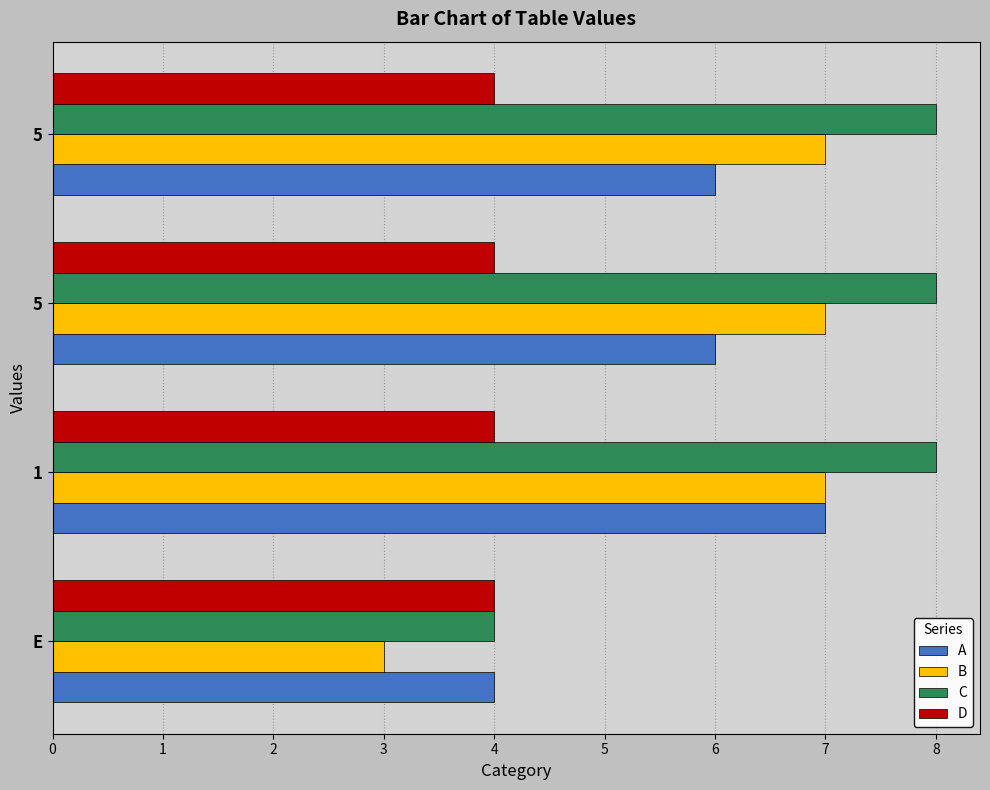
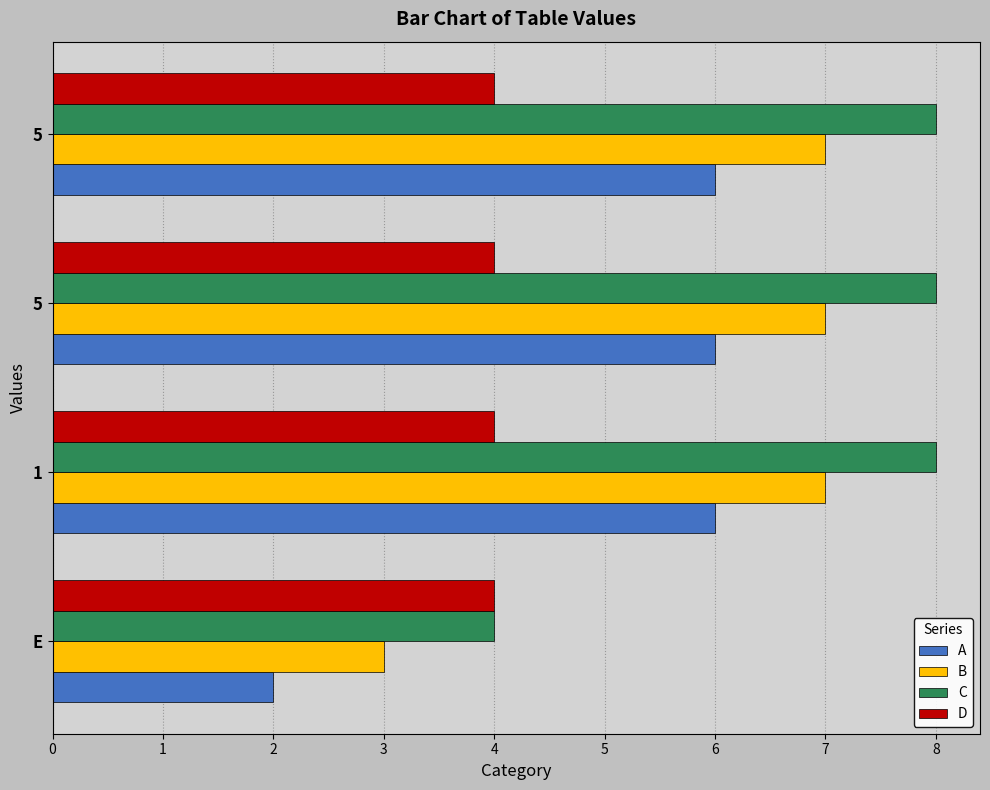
  {
    "A": {
-     "1": 7,
-     "E": 4
+     "1": 6,
+     "E": 2
    },
    "B": {
      "1": 7,
      "E": 3
    },
    "C": {
      "1": 8,
      "E": 4
    },
    "D": {
      "1": 4,
      "E": 4
    }
  }
